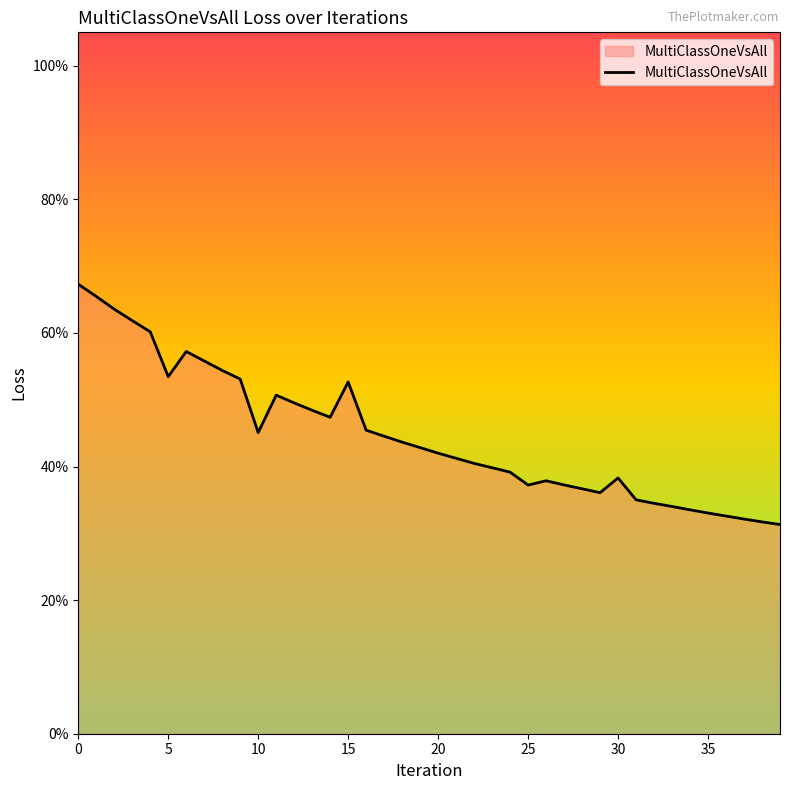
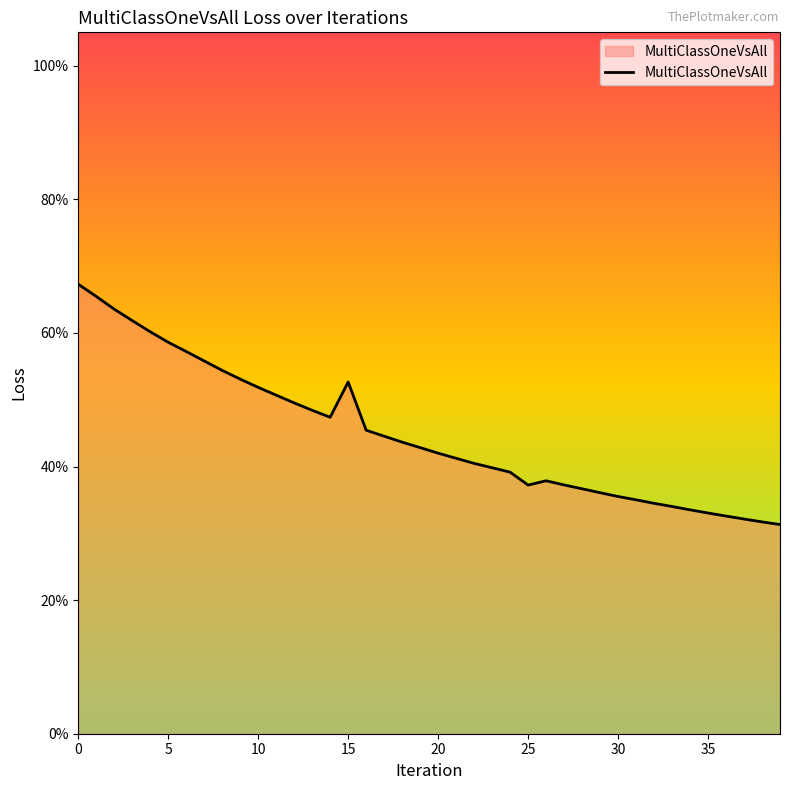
  {
    "0": "67%",
-   "5": "53%",
-   "10": "45%",
+   "5": "59%",
+   "10": "52%",
    "15": "53%",
    "20": "42%",
    "25": "37%",
-   "30": "38%",
+   "30": "36%",
    "35": "33%"
  }
